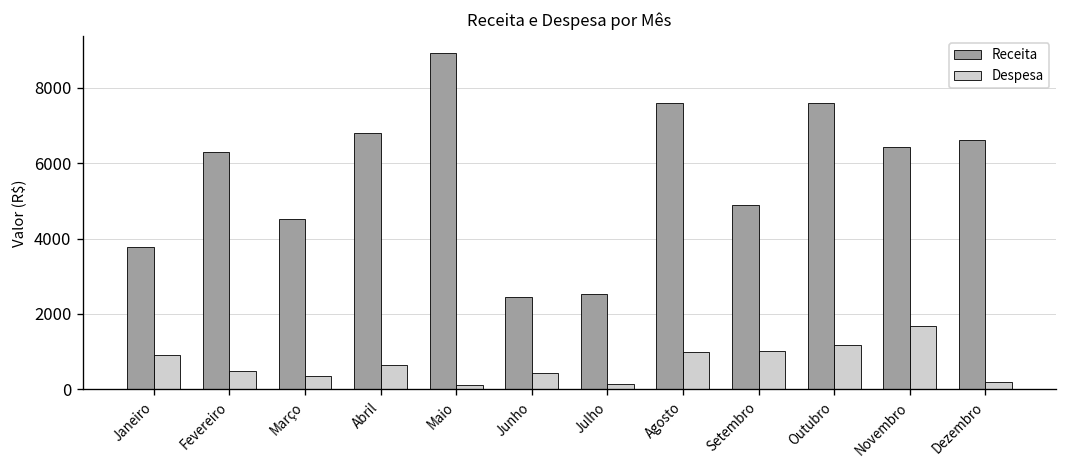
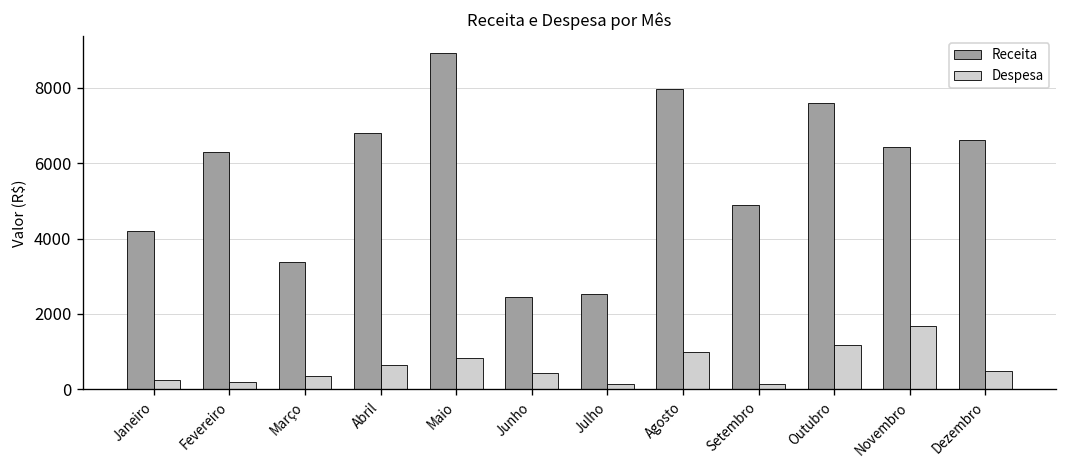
  {
    "Receita": {
-     "Janeiro": 3800,
+     "Janeiro": 4200,
      "Fevereiro": 6300,
-     "Março": 4500,
+     "Março": 3400,
      "Abril": 6800,
      "Maio": 8900,
      "Junho": 2500,
      "Julho": 2500,
-     "Agosto": 7600,
+     "Agosto": 8000,
      "Setembro": 4900,
      "Outubro": 7600,
      "Novembro": 6400,
      "Dezembro": 6600
    },
    "Despesa": {
-     "Janeiro": 900,
-     "Fevereiro": 500,
+     "Janeiro": 200,
+     "Fevereiro": 200,
      "Março": 400,
      "Abril": 600,
-     "Maio": 100,
+     "Maio": 800,
      "Junho": 400,
      "Julho": 100,
      "Agosto": 1000,
-     "Setembro": 1000,
+     "Setembro": 100,
      "Outubro": 1200,
      "Novembro": 1700,
-     "Dezembro": 200
+     "Dezembro": 500
    }
  }
